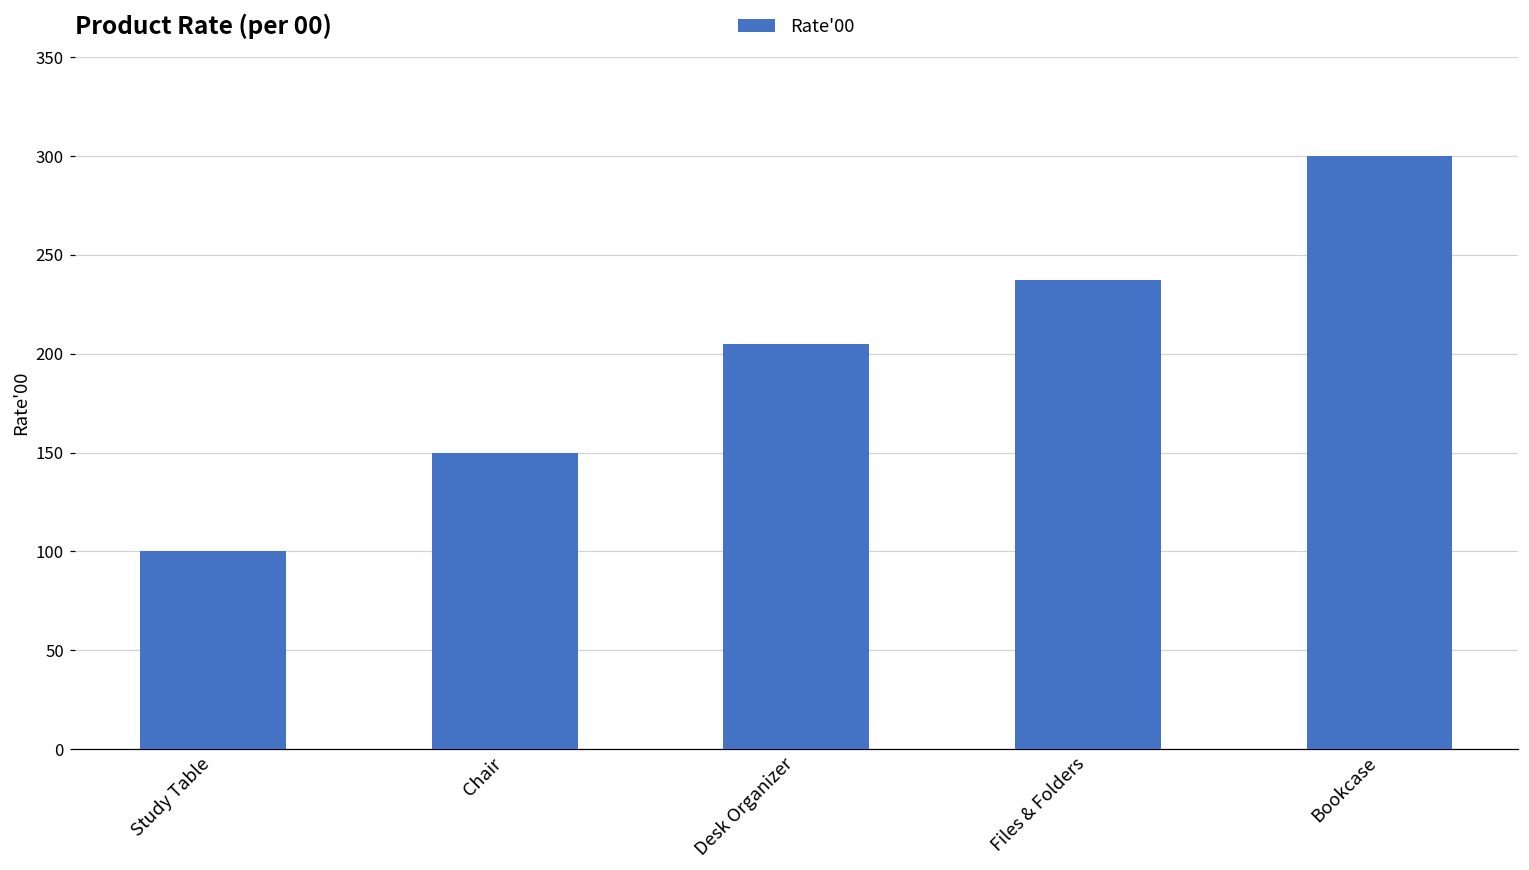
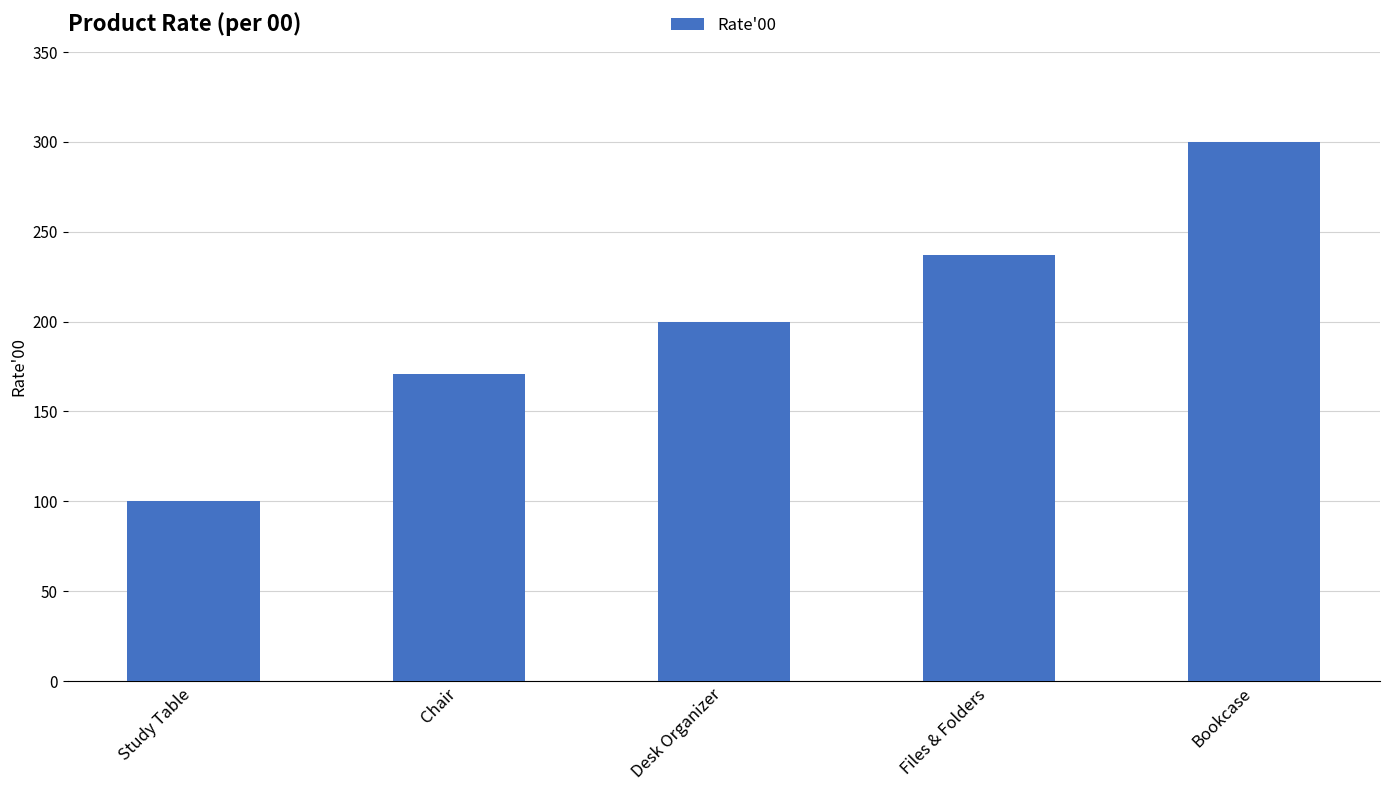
  {
    "Study Table": 100,
-   "Chair": 150,
-   "Desk Organizer": 205,
+   "Chair": 171,
+   "Desk Organizer": 200,
    "Files & Folders": 237,
    "Bookcase": 300
  }
